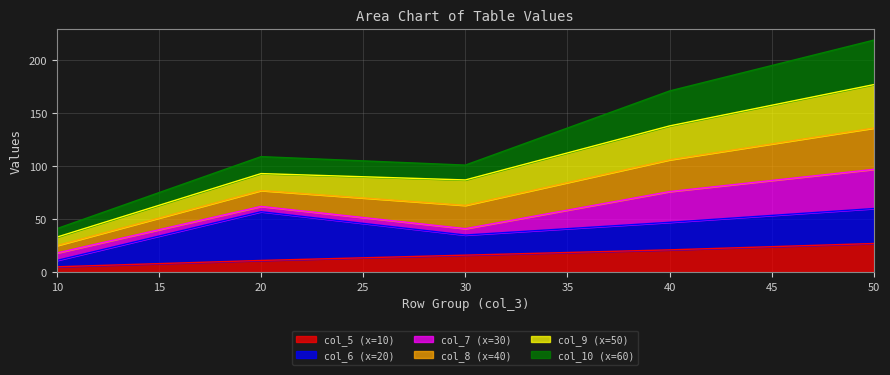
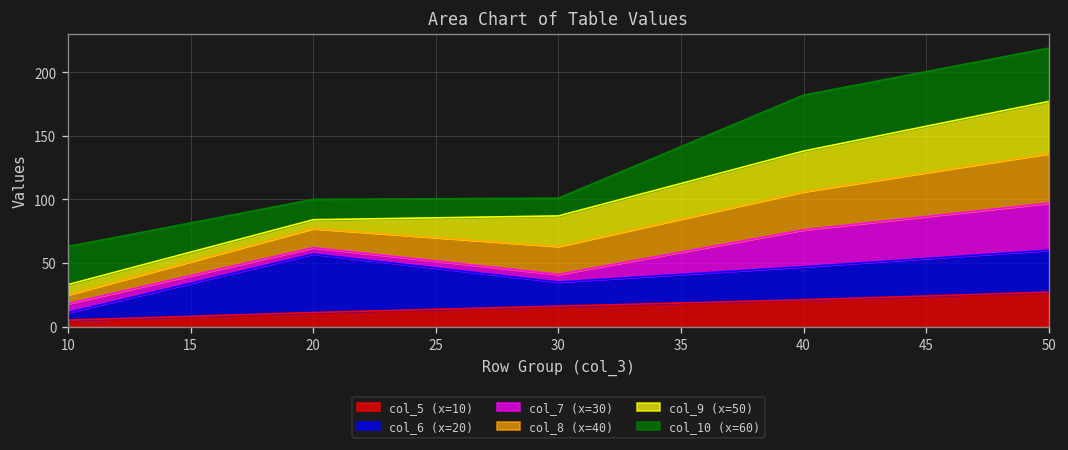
  {
    "col_5 (x=10)": {
      "10": 5,
      "20": 11,
      "30": 16,
      "40": 21,
      "50": 27
    },
    "col_6 (x=20)": {
      "10": 6,
      "20": 46,
      "30": 19,
      "40": 26,
      "50": 33
    },
    "col_7 (x=30)": {
      "10": 7,
      "20": 5,
      "30": 6,
      "40": 29,
      "50": 37
    },
    "col_8 (x=40)": {
      "10": 7,
      "20": 15,
      "30": 22,
      "40": 30,
      "50": 39
    },
    "col_9 (x=50)": {
      "10": 8,
-     "20": 16,
+     "20": 7,
      "30": 24,
      "40": 32,
      "50": 41
    },
    "col_10 (x=60)": {
-     "10": 8,
+     "10": 30,
      "20": 16,
      "30": 14,
-     "40": 33,
+     "40": 44,
      "50": 42
    }
  }
